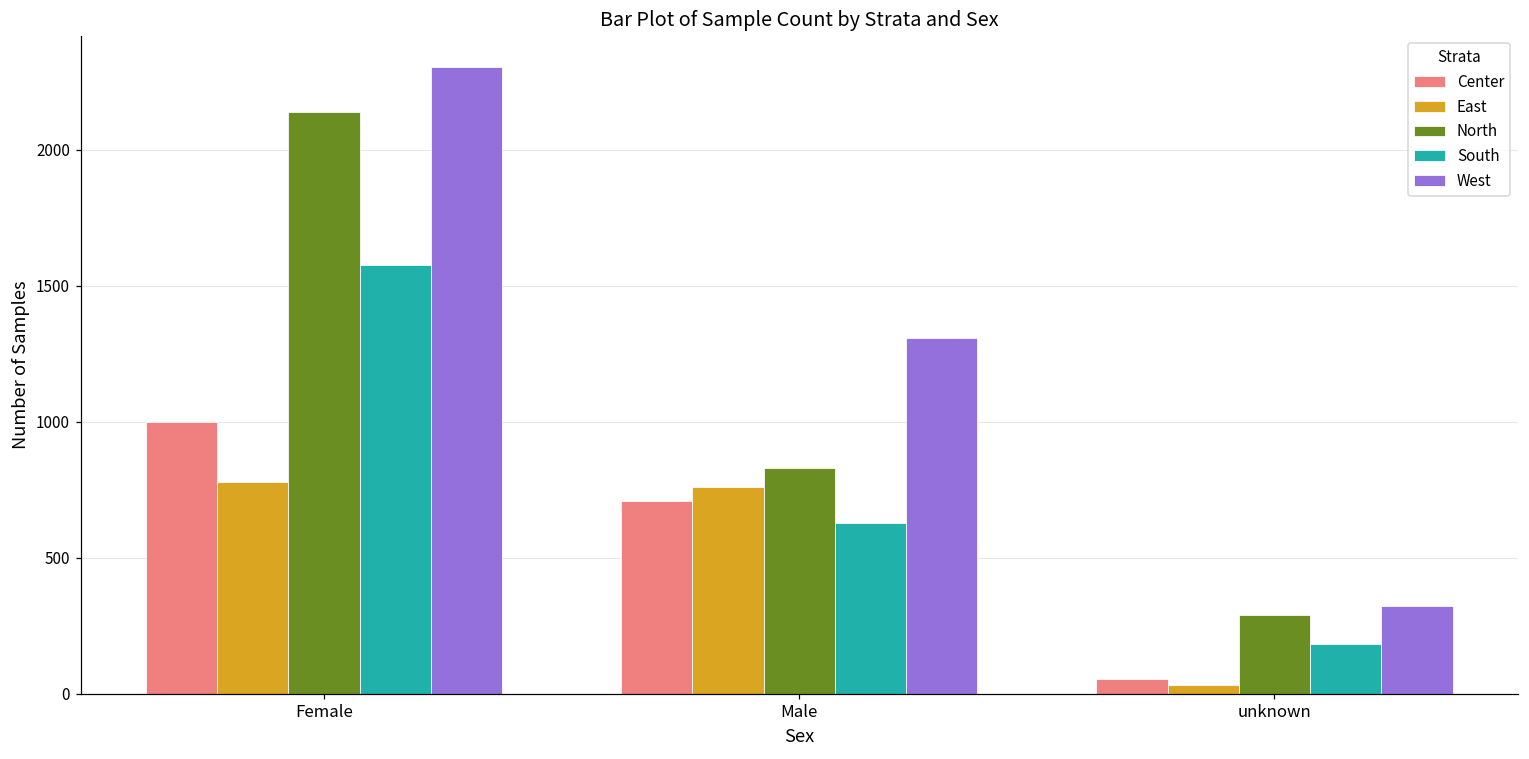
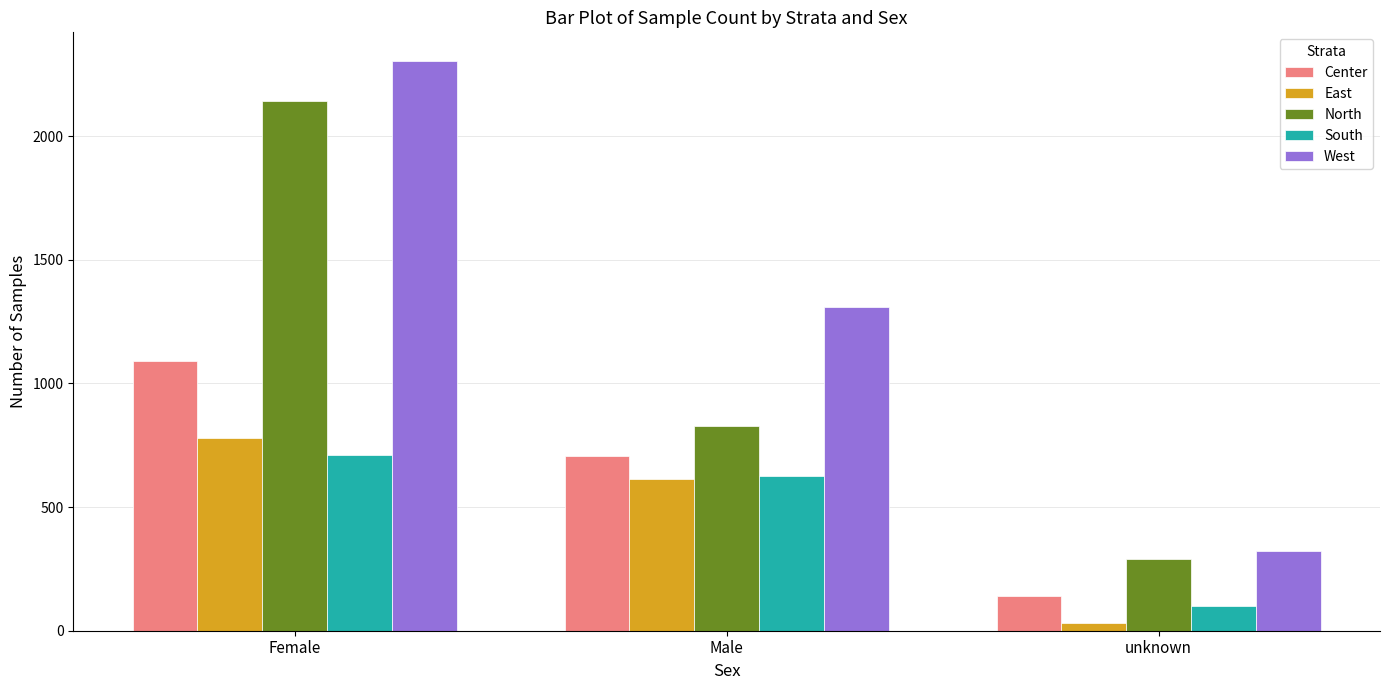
  {
    "Center": {
-     "Female": 1000,
+     "Female": 1090,
      "Male": 710,
-     "unknown": 60
+     "unknown": 140
    },
    "East": {
      "Female": 780,
-     "Male": 760,
+     "Male": 620,
      "unknown": 30
    },
    "North": {
      "Female": 2140,
      "Male": 830,
      "unknown": 290
    },
    "South": {
-     "Female": 1580,
+     "Female": 710,
      "Male": 630,
-     "unknown": 180
+     "unknown": 100
    },
    "West": {
      "Female": 2310,
      "Male": 1310,
      "unknown": 320
    }
  }
